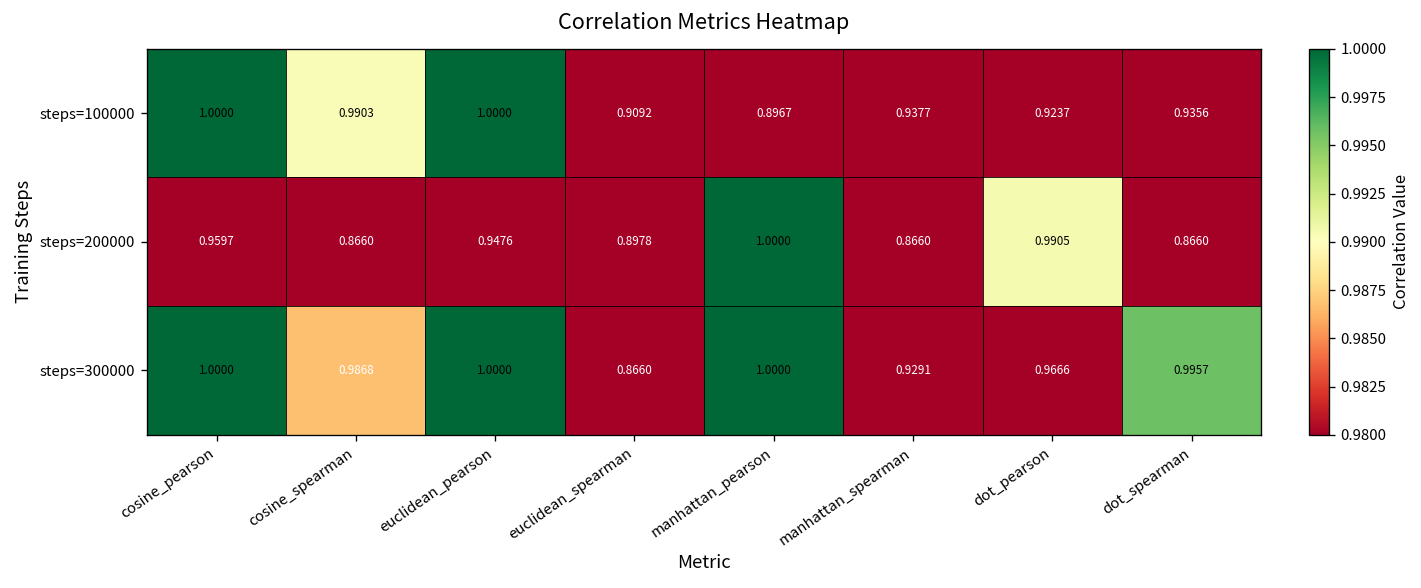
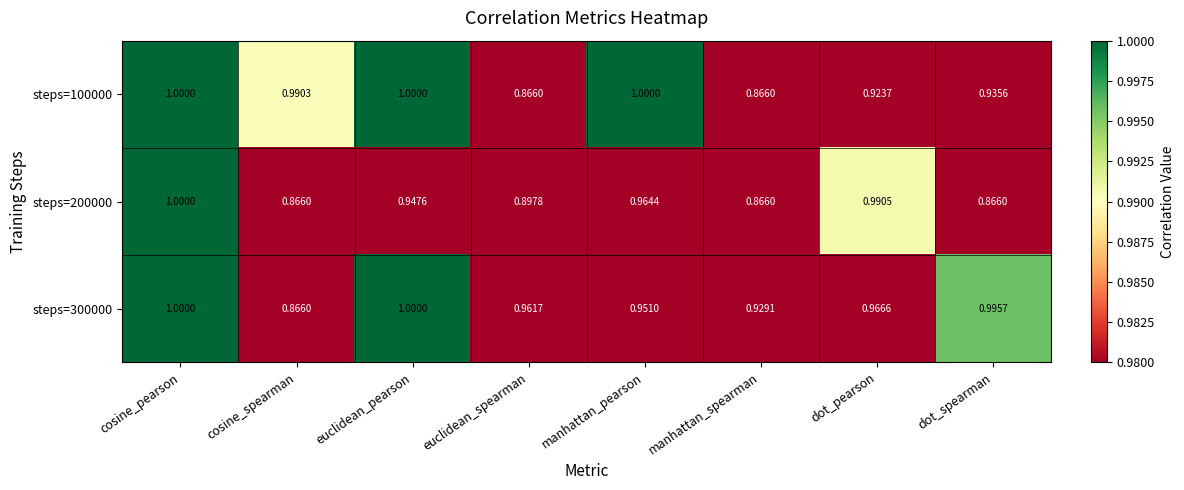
  {
    "steps=100000": {
      "cosine_pearson": 1.0000,
      "cosine_spearman": 0.9903,
      "euclidean_pearson": 1.0000,
-     "euclidean_spearman": 0.9092,
-     "manhattan_pearson": 0.8967,
-     "manhattan_spearman": 0.9377,
+     "euclidean_spearman": 0.8660,
+     "manhattan_pearson": 1.0000,
+     "manhattan_spearman": 0.8660,
      "dot_pearson": 0.9237,
      "dot_spearman": 0.9356
    },
    "steps=200000": {
-     "cosine_pearson": 0.9597,
+     "cosine_pearson": 1.0000,
      "cosine_spearman": 0.8660,
      "euclidean_pearson": 0.9476,
      "euclidean_spearman": 0.8978,
-     "manhattan_pearson": 1.0000,
+     "manhattan_pearson": 0.9644,
      "manhattan_spearman": 0.8660,
      "dot_pearson": 0.9905,
      "dot_spearman": 0.8660
    },
    "steps=300000": {
      "cosine_pearson": 1.0000,
-     "cosine_spearman": 0.9868,
+     "cosine_spearman": 0.8660,
      "euclidean_pearson": 1.0000,
-     "euclidean_spearman": 0.8660,
-     "manhattan_pearson": 1.0000,
+     "euclidean_spearman": 0.9617,
+     "manhattan_pearson": 0.9510,
      "manhattan_spearman": 0.9291,
      "dot_pearson": 0.9666,
      "dot_spearman": 0.9957
    }
  }
